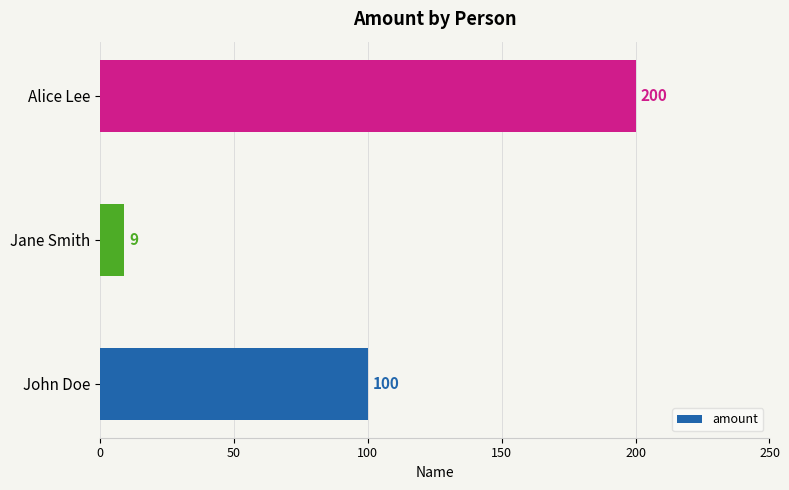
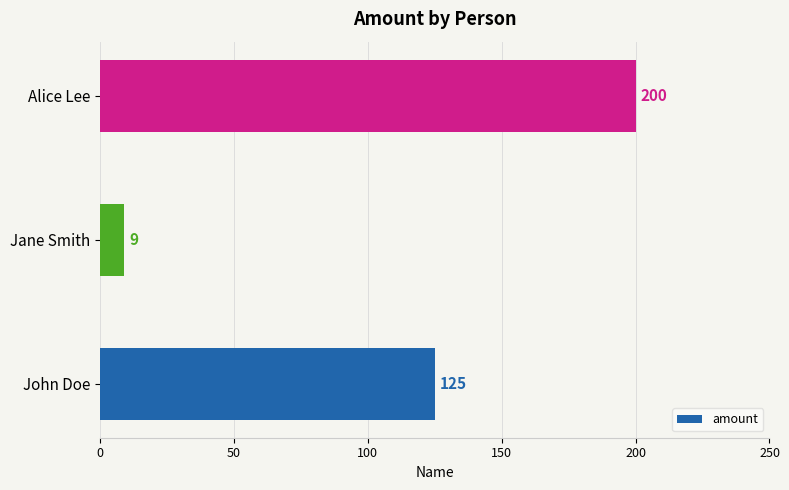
  {
    "Alice Lee": 200,
    "Jane Smith": 9,
-   "John Doe": 100
+   "John Doe": 125
  }
